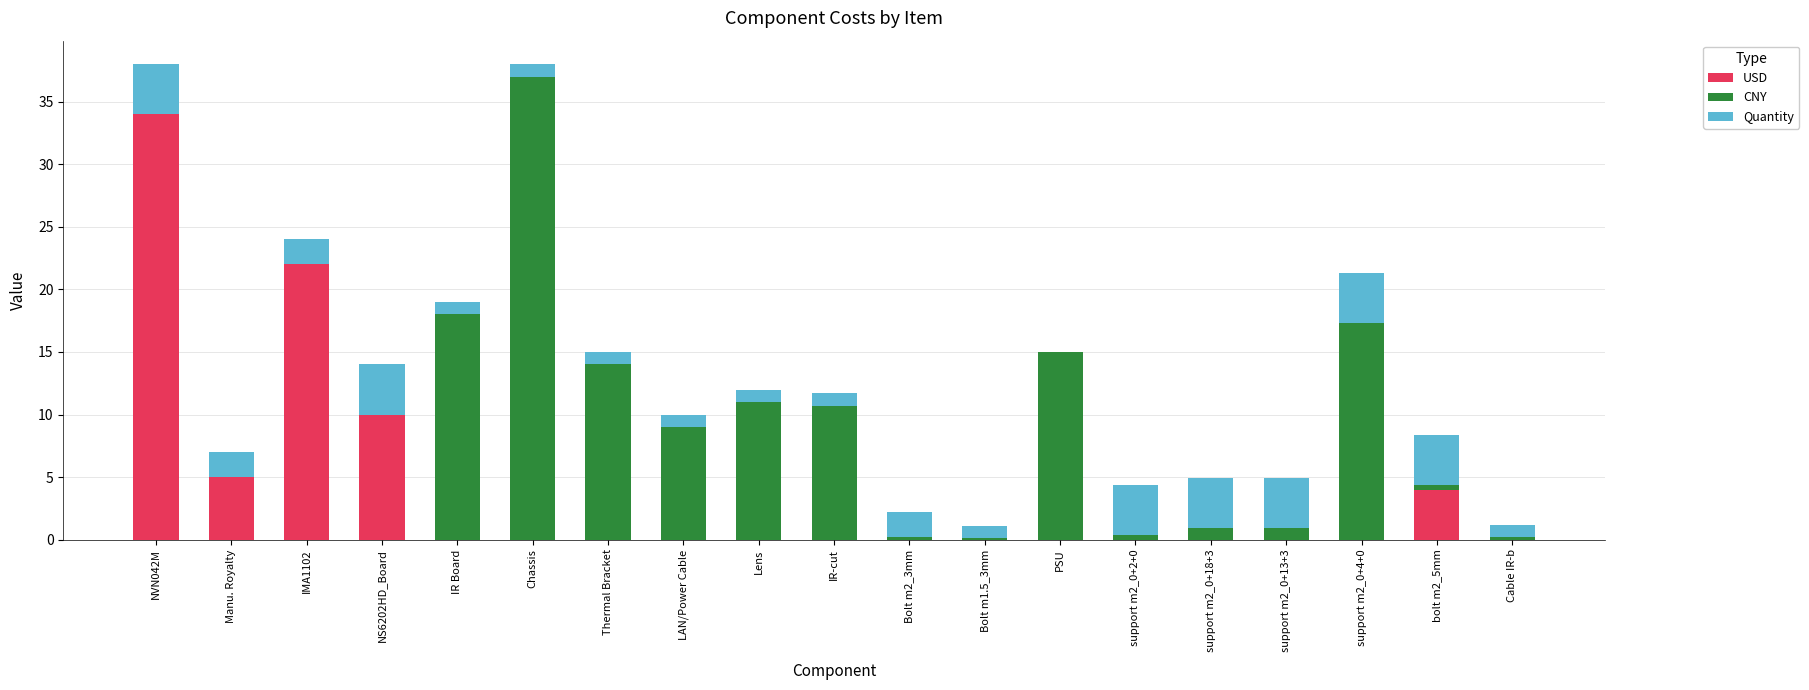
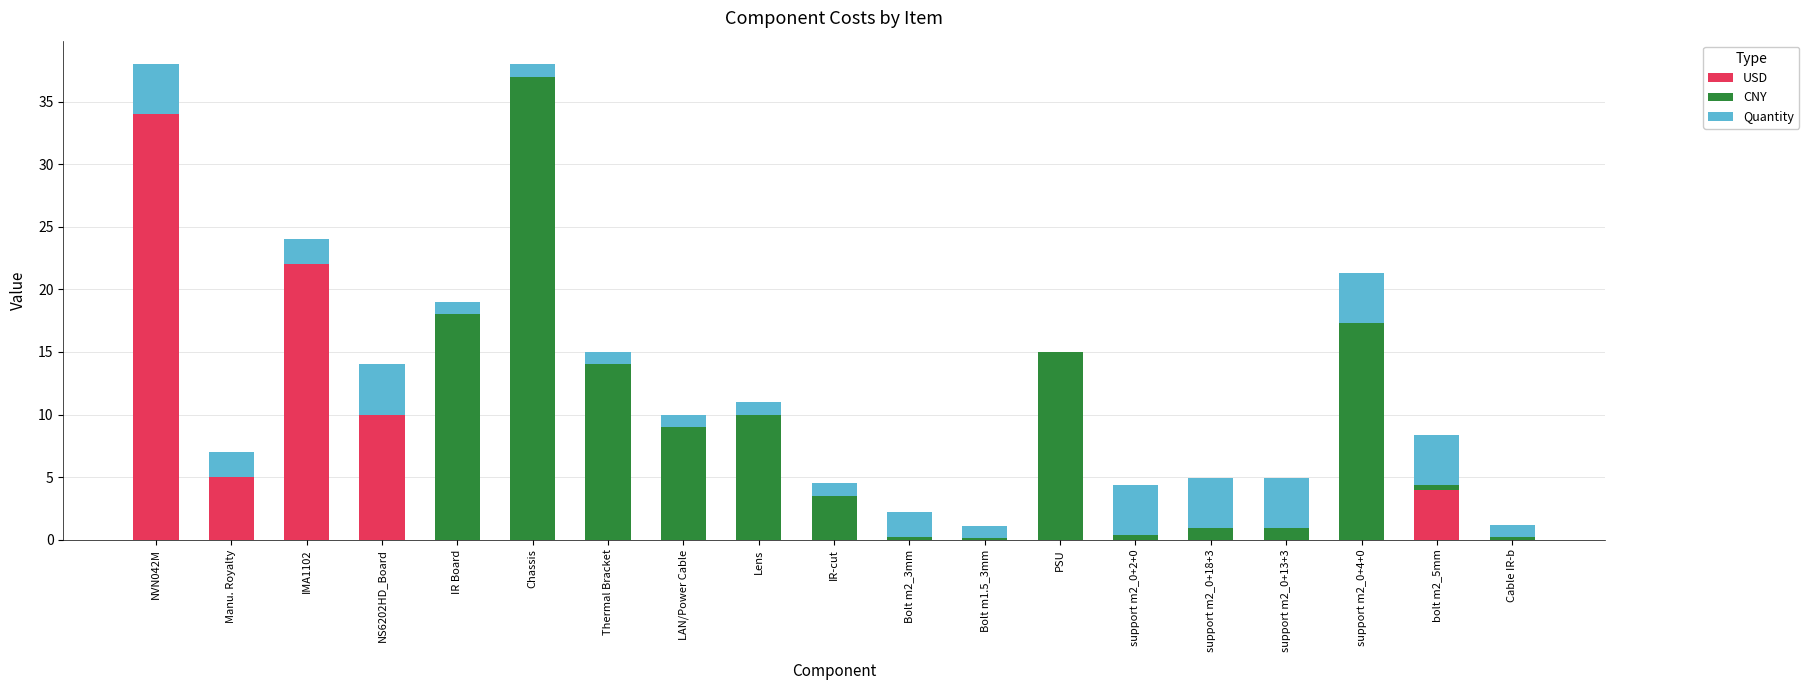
  {
    "USD": {
      "NVN042M": 34.0,
      "Manu. Royalty": 5.0,
      "IMA1102": 22.0,
      "NS6202HD_Board": 10.0,
      "IR Board": 0.0,
      "Chassis": 0.0,
      "Thermal Bracket": 0.0,
      "LAN/Power Cable": 0.0,
      "Lens": 0.0,
      "IR-cut": 0.0,
      "Bolt m2_3mm": 0.0,
      "Bolt m1.5_3mm": 0.0,
      "PSU": 0.0,
      "support m2_0+2+0": 0.0,
      "support m2_0+18+3": 0.0,
      "support m2_0+13+3": 0.0,
      "support m2_0+4+0": 0.0,
      "bolt m2_5mm": 4.0,
      "Cable IR-b": 0.0
    },
    "CNY": {
      "NVN042M": 0.0,
      "Manu. Royalty": 0.0,
      "IMA1102": 0.0,
      "NS6202HD_Board": 0.0,
      "IR Board": 18.0,
      "Chassis": 37.0,
      "Thermal Bracket": 14.0,
      "LAN/Power Cable": 9.0,
-     "Lens": 11,
-     "IR-cut": 10.7,
+     "Lens": 10,
+     "IR-cut": 3.5,
      "Bolt m2_3mm": 0.2,
      "PSU": 15.0,
      "support m2_0+2+0": 0.4,
      "support m2_0+18+3": 1.0,
      "support m2_0+13+3": 1.0,
      "support m2_0+4+0": 17.3,
      "bolt m2_5mm": 0.4,
      "Cable IR-b": 0.2
    },
    "Quantity": {
      "NVN042M": 4.0,
      "Manu. Royalty": 2.0,
      "IMA1102": 2.0,
      "NS6202HD_Board": 4.0,
      "IR Board": 1.0,
      "Chassis": 1.0,
      "Thermal Bracket": 1.0,
      "LAN/Power Cable": 1.0,
      "Lens": 1.0,
      "IR-cut": 1.0,
      "Bolt m2_3mm": 2.0,
      "Bolt m1.5_3mm": 1.0,
      "PSU": 0.0,
      "support m2_0+2+0": 4.0,
      "support m2_0+18+3": 4.0,
      "support m2_0+13+3": 4.0,
      "support m2_0+4+0": 4.0,
      "bolt m2_5mm": 4.0,
      "Cable IR-b": 1.0
    }
  }
